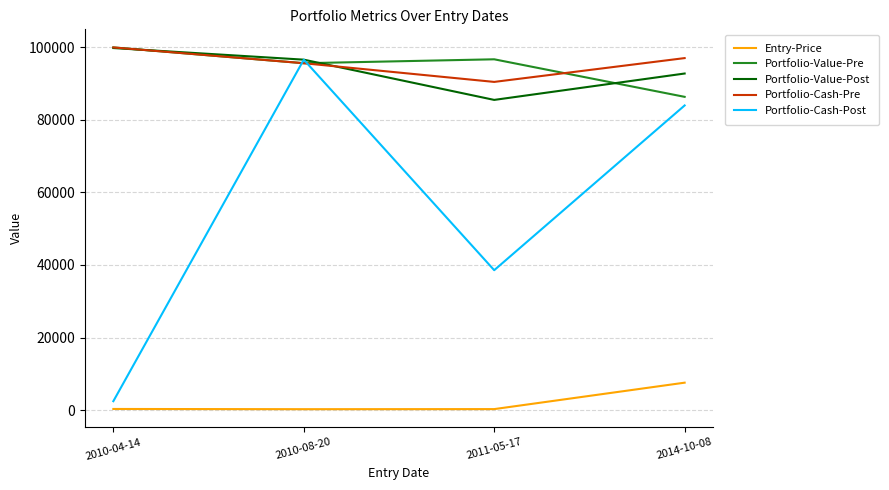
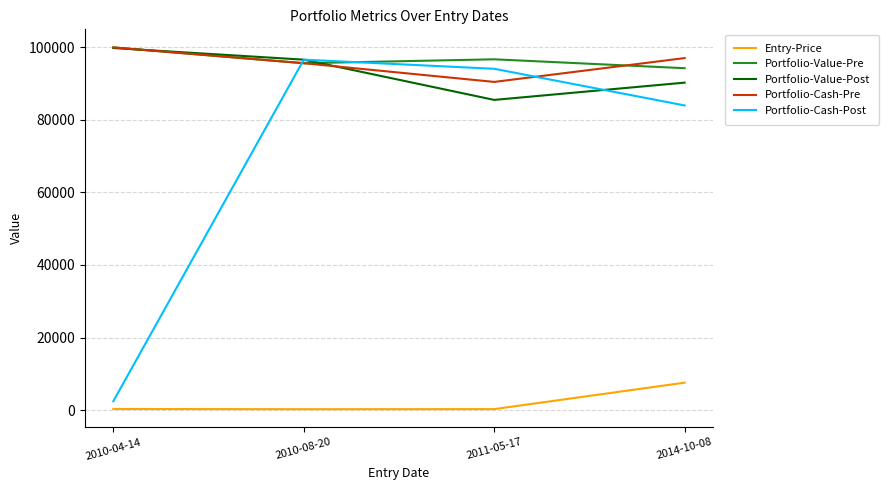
  {
    "Entry-Price": {
      "2010-04-14": 0,
      "2010-08-20": 0,
      "2011-05-17": 0,
      "2014-10-08": 8000
    },
    "Portfolio-Value-Pre": {
      "2011-05-17": 97000,
-     "2014-10-08": 86000
+     "2014-10-08": 94000
    },
    "Portfolio-Value-Post": {
      "2011-05-17": 86000,
-     "2014-10-08": 93000
+     "2014-10-08": 90000
    },
    "Portfolio-Cash-Pre": {
      "2011-05-17": 90000,
      "2014-10-08": 97000
    },
    "Portfolio-Cash-Post": {
      "2010-04-14": 2000,
-     "2011-05-17": 39000,
+     "2011-05-17": 94000,
      "2014-10-08": 84000
    }
  }
